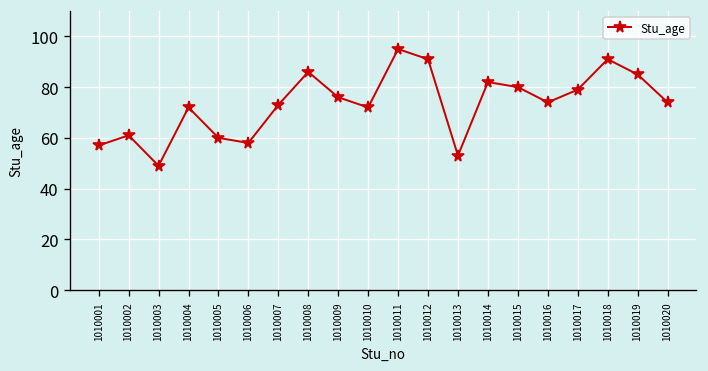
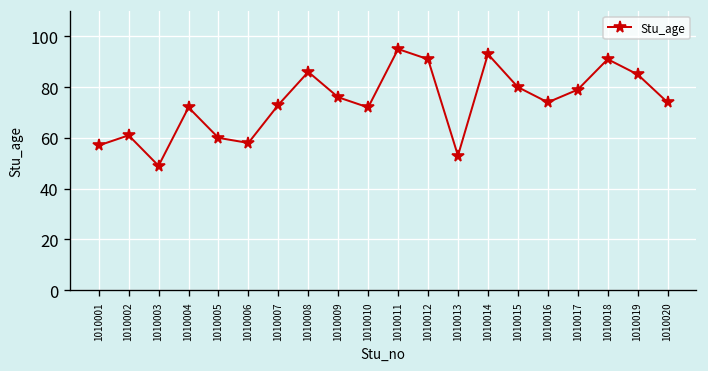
  {
    "1010001": 57,
    "1010002": 61,
    "1010003": 49,
    "1010004": 72,
    "1010005": 60,
    "1010006": 58,
    "1010007": 73,
    "1010008": 86,
    "1010009": 76,
    "1010010": 72,
    "1010011": 95,
    "1010012": 91,
    "1010013": 53,
-   "1010014": 82,
+   "1010014": 93,
    "1010015": 80,
    "1010016": 74,
    "1010017": 79,
    "1010018": 91,
    "1010019": 85,
    "1010020": 74
  }
